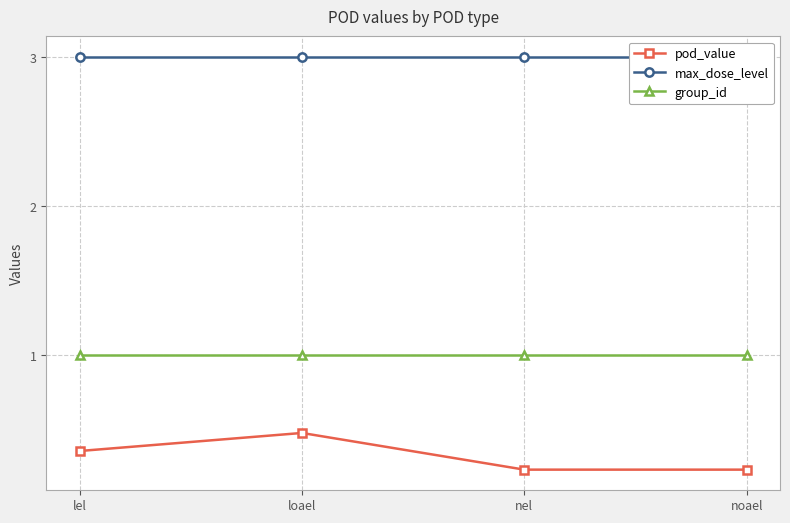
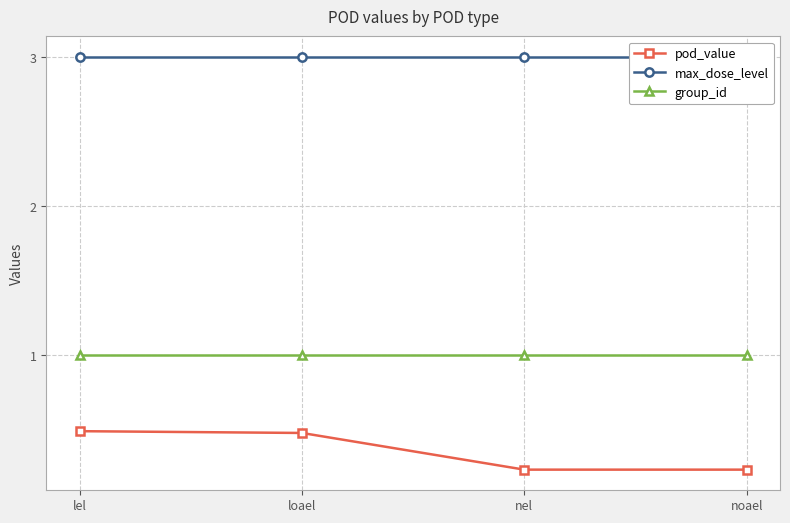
  {
    "pod_value": {
-     "lel": 0.36,
+     "lel": 0.49,
      "loael": 0.48,
      "nel": 0.23,
      "noael": 0.23
    },
    "max_dose_level": {
      "lel": 3.00,
      "loael": 3.00,
      "nel": 3.00
    },
    "group_id": {
      "lel": 1.00,
      "loael": 1.00,
      "nel": 1.00,
      "noael": 1.00
    }
  }
